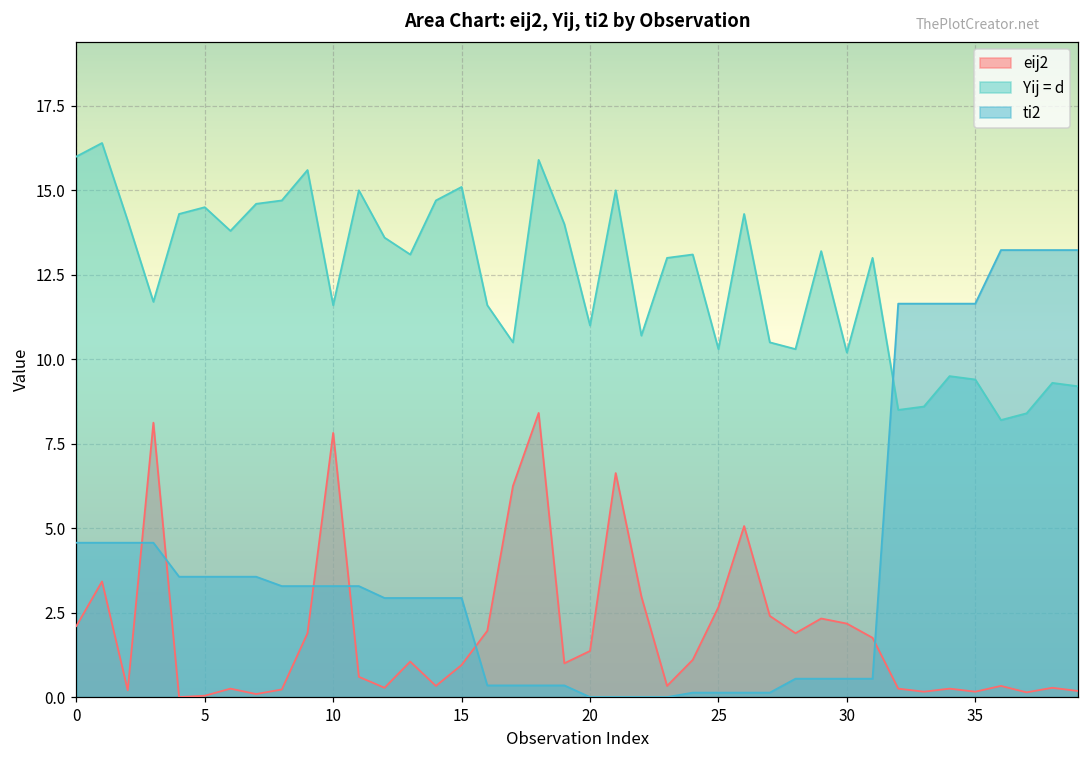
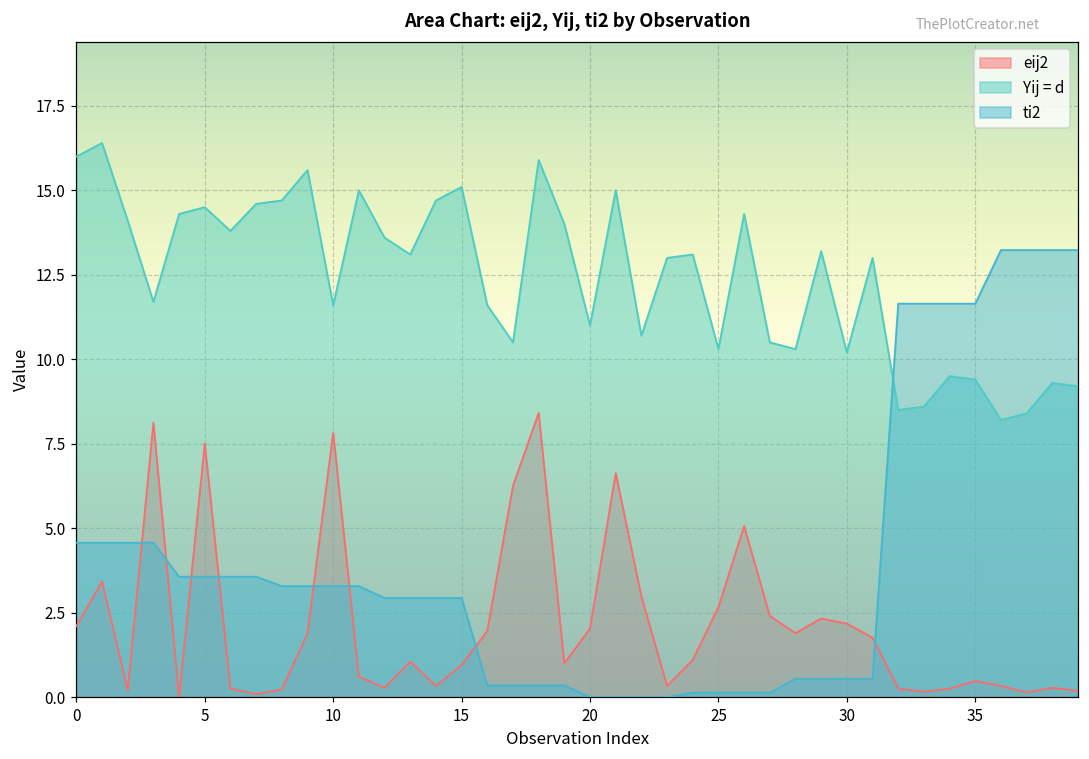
  {
    "eij2": {
      "0": 2.1,
-     "5": 0.0,
+     "5": 7.5,
      "10": 7.8,
      "15": 1.0,
-     "20": 1.4,
+     "20": 2.0,
      "25": 2.7,
      "30": 2.2,
-     "35": 0.2
+     "35": 0.5
    }
  }
